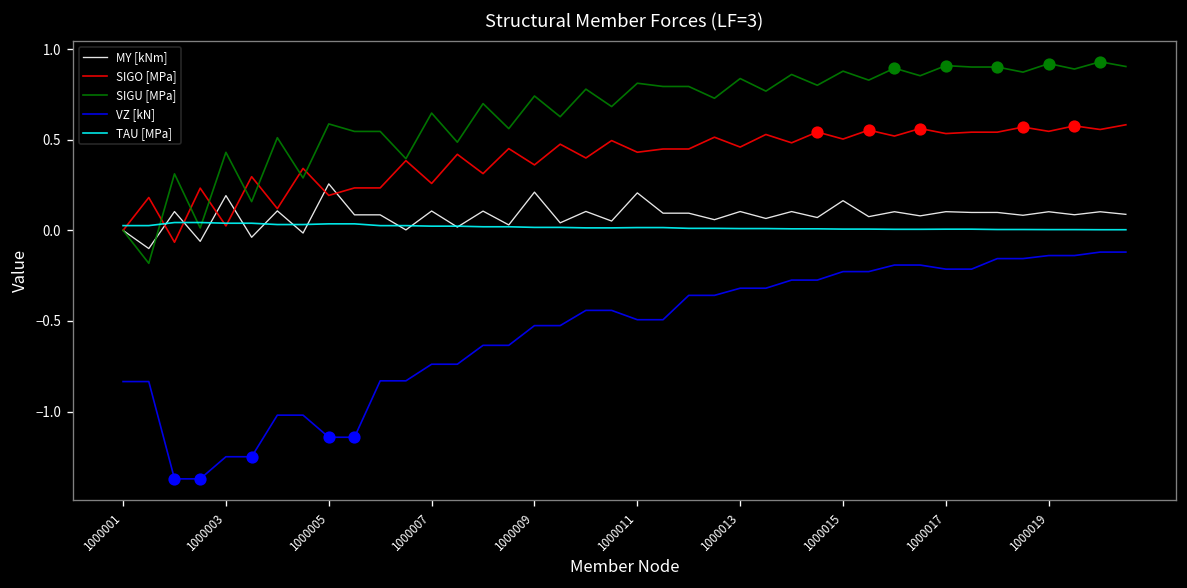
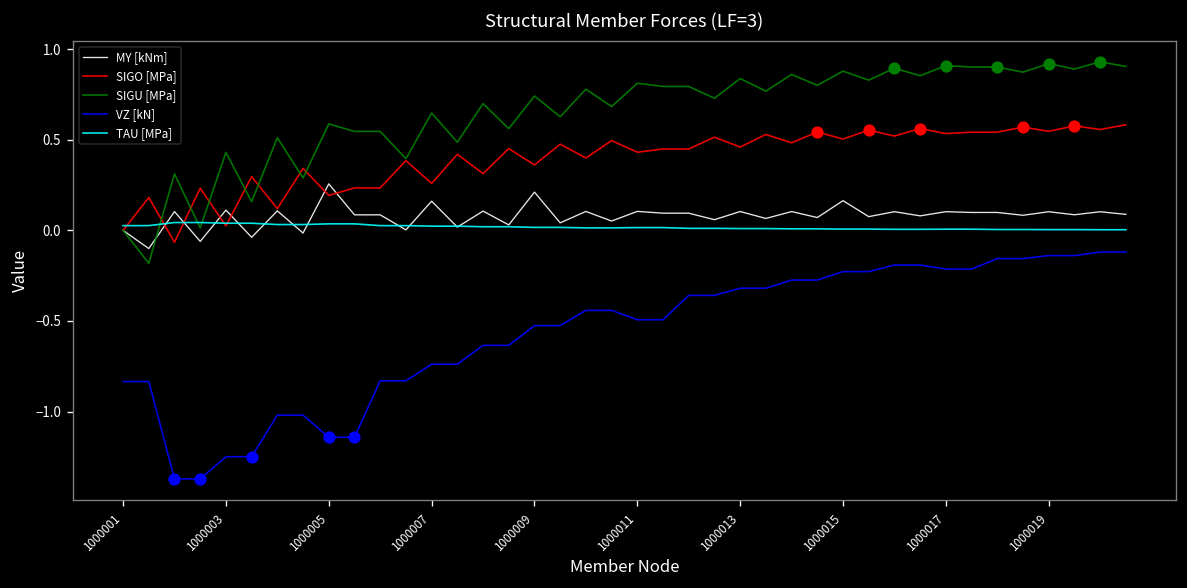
  {
    "MY [kNm]": {
-     "1000003": 0.19,
+     "1000003": 0.11,
      "1000005": 0.26,
-     "1000007": 0.11,
+     "1000007": 0.16,
      "1000009": 0.21,
-     "1000011": 0.21,
+     "1000011": 0.10,
      "1000013": 0.10,
      "1000015": 0.16,
      "1000017": 0.10,
      "1000019": 0.10
    },
    "TAU [MPa]": {
      "1000001": 0.03,
      "1000005": 0.04,
      "1000007": 0.02,
      "1000009": 0.02,
      "1000011": 0.02,
      "1000013": 0.01,
      "1000015": 0.01,
      "1000017": 0.01,
      "1000019": 0.00
    }
  }
